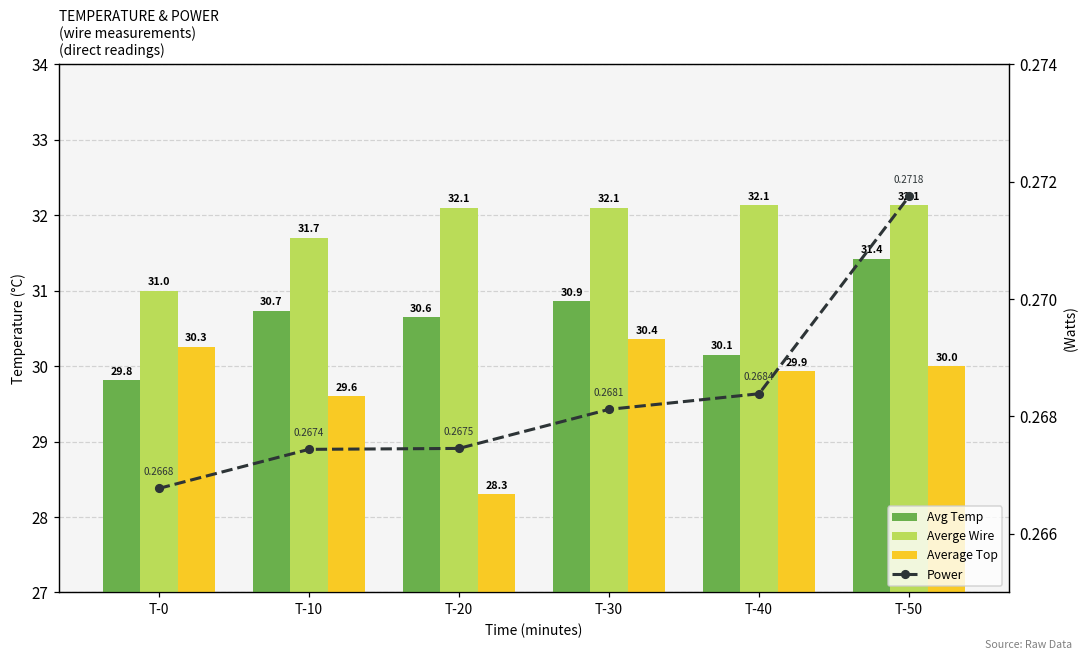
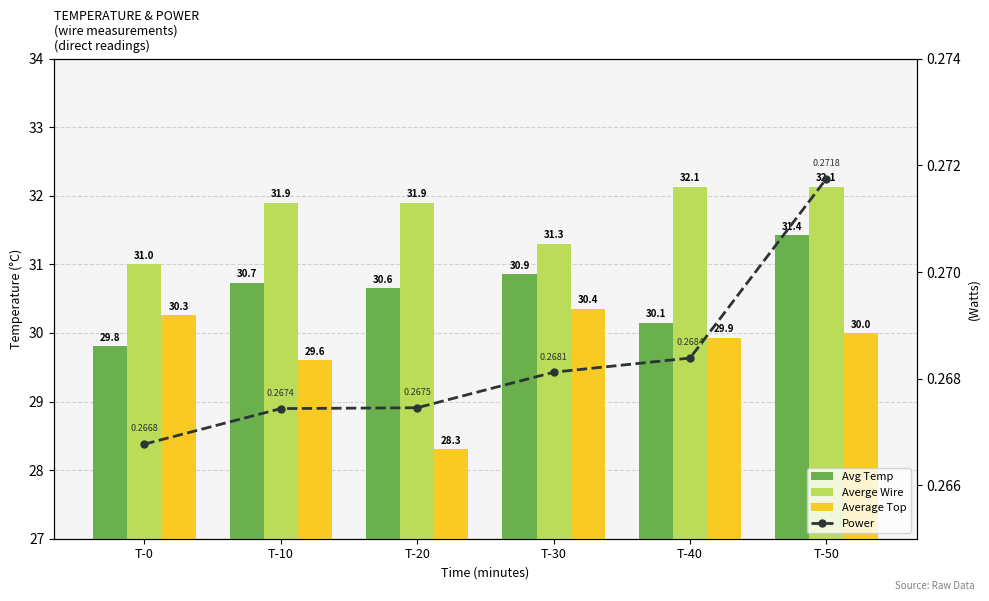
  {
    "Avg Temp": {
      "T-0": 29.8,
      "T-10": 30.7,
      "T-20": 30.6,
      "T-30": 30.9,
      "T-40": 30.1,
      "T-50": 31.4
    },
    "Averge Wire": {
      "T-0": 31.0,
-     "T-10": 31.7,
-     "T-20": 32.1,
-     "T-30": 32.1,
+     "T-10": 31.9,
+     "T-20": 31.9,
+     "T-30": 31.3,
      "T-40": 32.1
    },
    "Average Top": {
      "T-0": 30.3,
      "T-10": 29.6,
      "T-20": 28.3,
      "T-30": 30.4,
      "T-40": 29.9,
      "T-50": 30.0
    },
    "Power": {
      "T-0": 0.2668,
      "T-10": 0.2674,
      "T-20": 0.2675,
      "T-30": 0.2681,
      "T-40": 0.2684,
      "T-50": 0.2718
    }
  }
